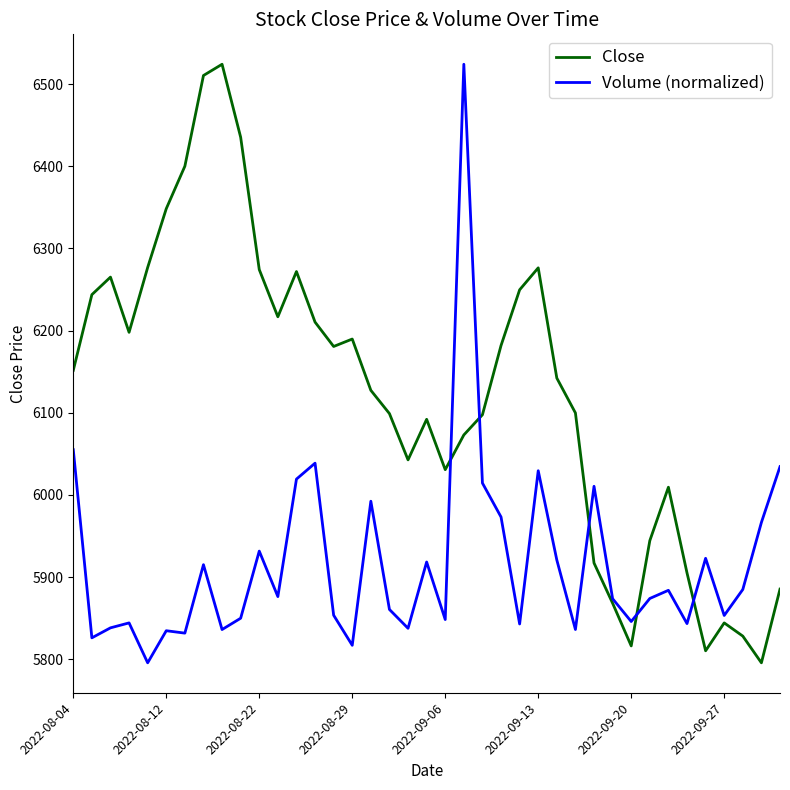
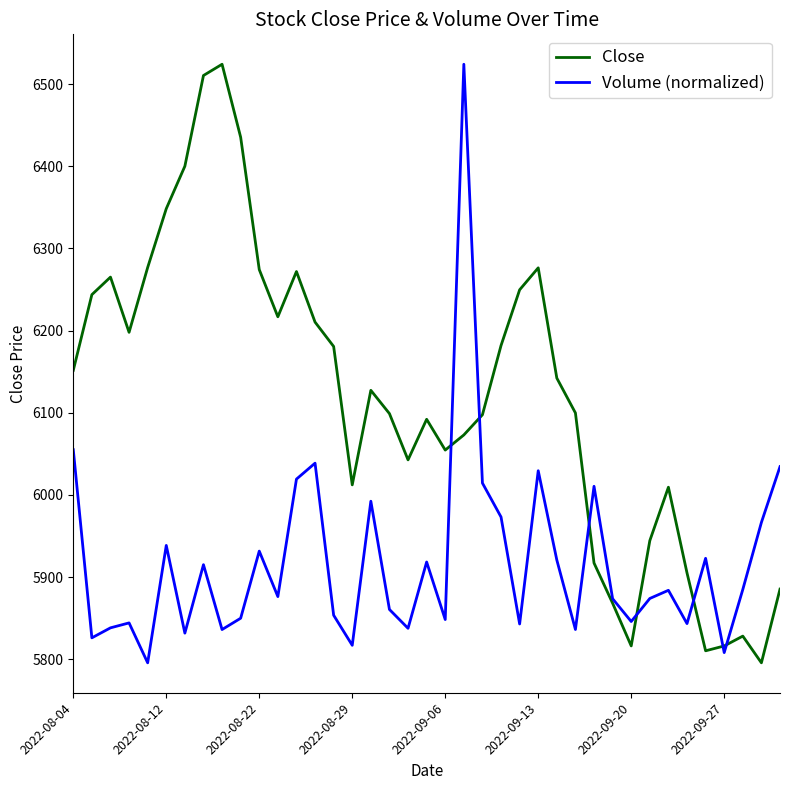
  {
    "Close": {
      "2022-08-04": 6150,
      "2022-08-12": 6350,
      "2022-08-22": 6270,
-     "2022-08-29": 6190,
-     "2022-09-06": 6030,
+     "2022-08-29": 6010,
+     "2022-09-06": 6050,
      "2022-09-13": 6280,
      "2022-09-20": 5820,
-     "2022-09-27": 5840
+     "2022-09-27": 5820
    },
    "Volume (normalized)": {
      "2022-08-04": 6050,
-     "2022-08-12": 5830,
+     "2022-08-12": 5940,
      "2022-08-22": 5930,
      "2022-08-29": 5820,
      "2022-09-06": 5850,
      "2022-09-13": 6030,
      "2022-09-20": 5850,
-     "2022-09-27": 5850
+     "2022-09-27": 5810
    }
  }
